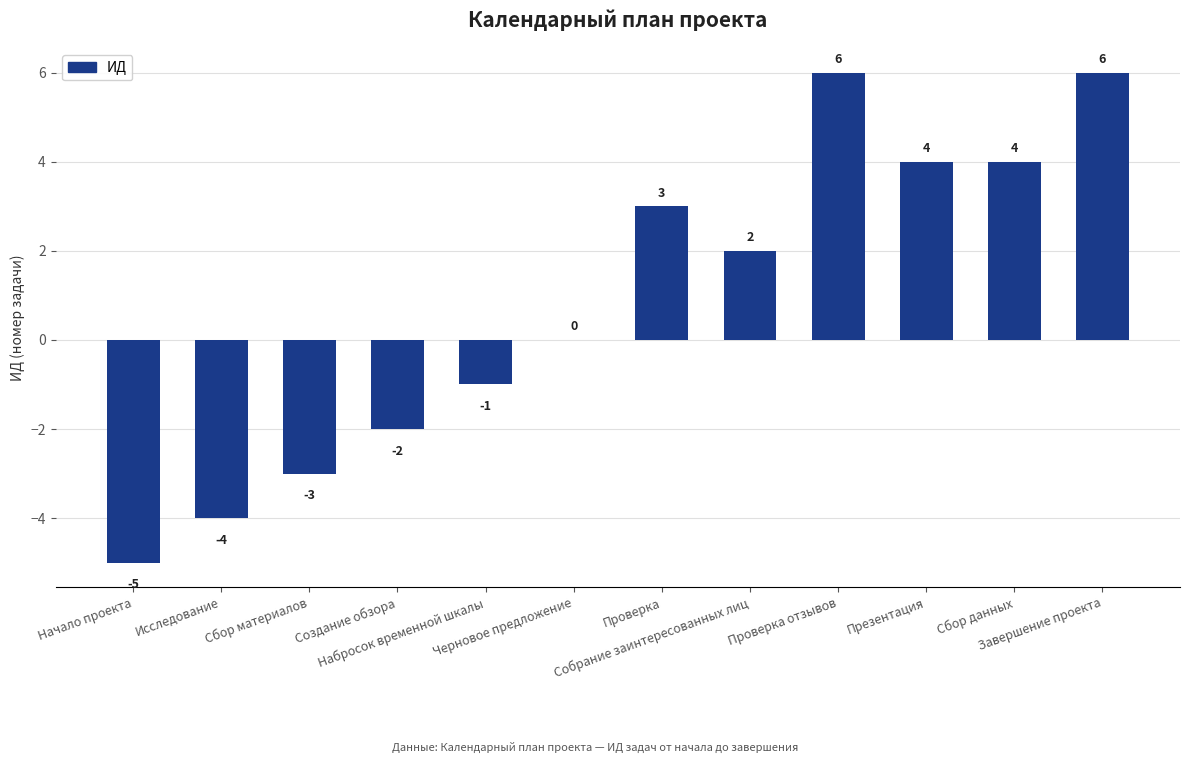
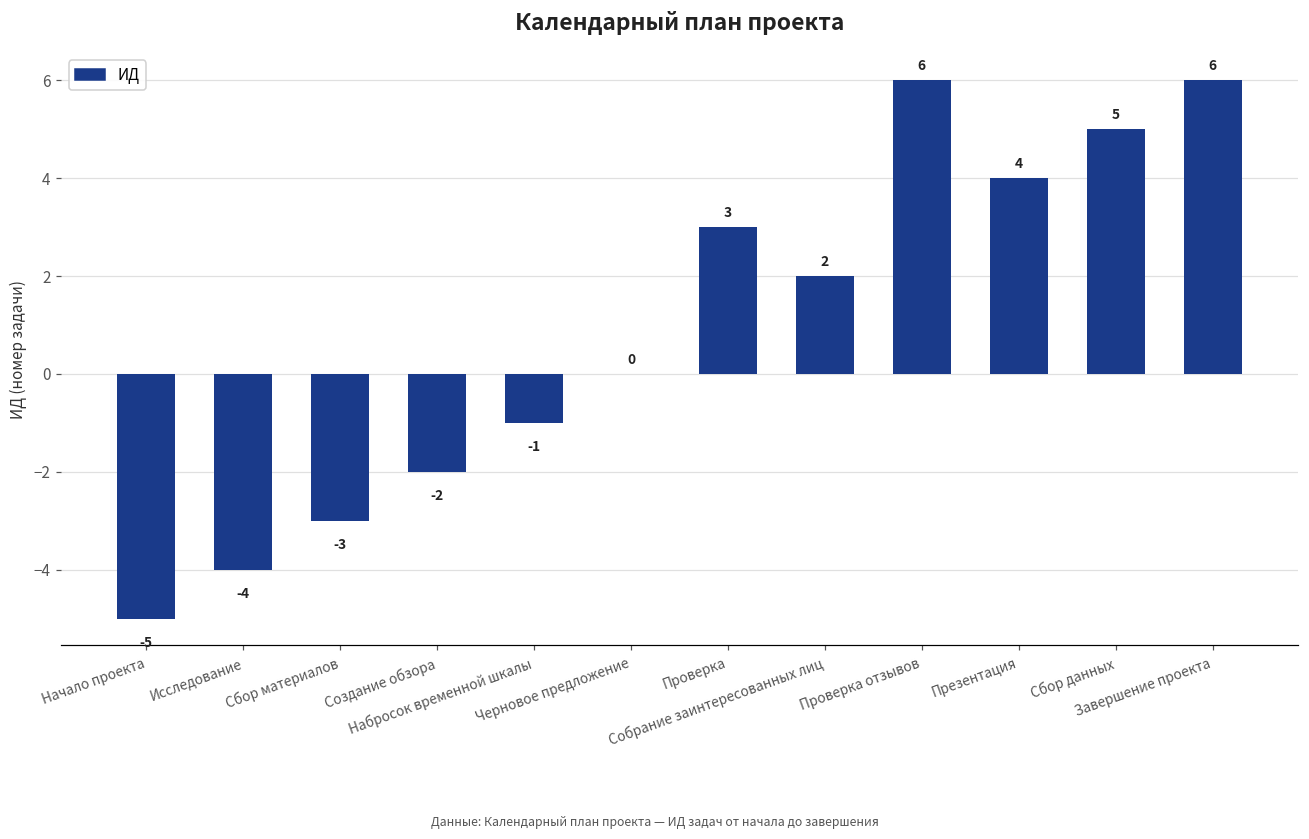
  {
    "Начало проекта": -5,
    "Исследование": -4,
    "Сбор материалов": -3,
    "Создание обзора": -2,
    "Набросок временной шкалы": -1,
    "Черновое предложение": 0,
    "Проверка": 3,
    "Собрание заинтересованных лиц": 2,
    "Проверка отзывов": 6,
    "Презентация": 4,
-   "Сбор данных": 4,
+   "Сбор данных": 5,
    "Завершение проекта": 6
  }
